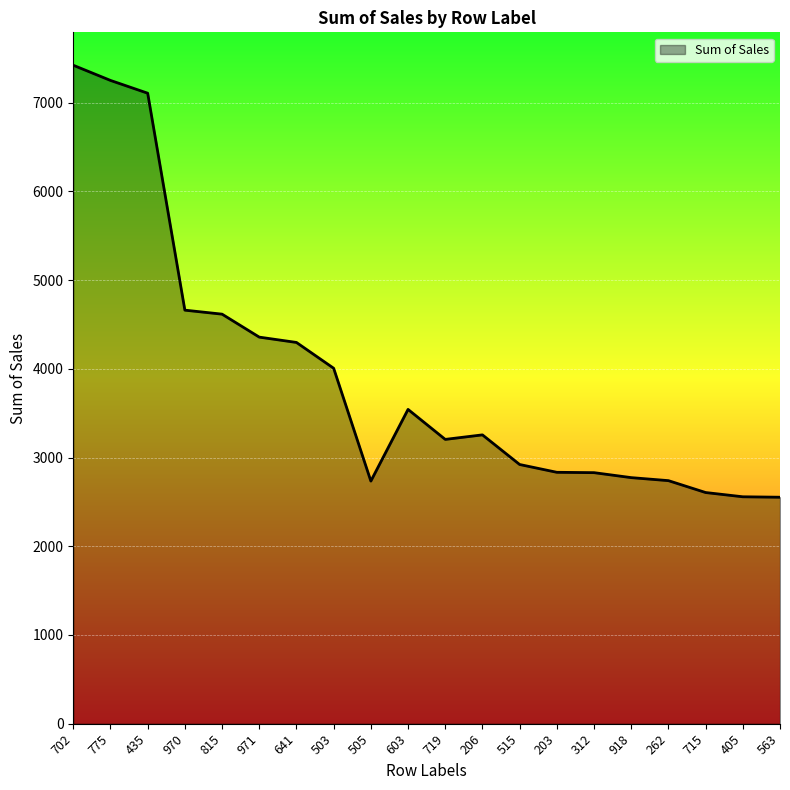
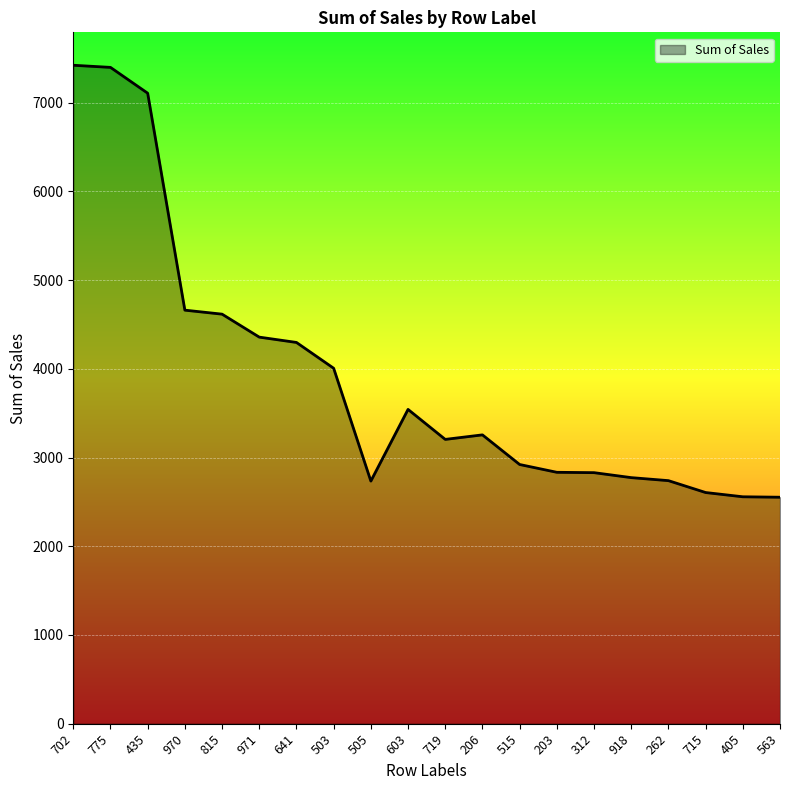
  {
    "702": 7400,
-   "775": 7300,
+   "775": 7400,
    "435": 7100,
    "970": 4700,
    "815": 4600,
    "971": 4400,
    "641": 4300,
    "503": 4000,
    "505": 2700,
    "603": 3500,
    "719": 3200,
    "206": 3300,
    "515": 2900,
    "203": 2800,
    "312": 2800,
    "918": 2800,
    "262": 2700,
    "715": 2600,
    "405": 2600,
    "563": 2600
  }
